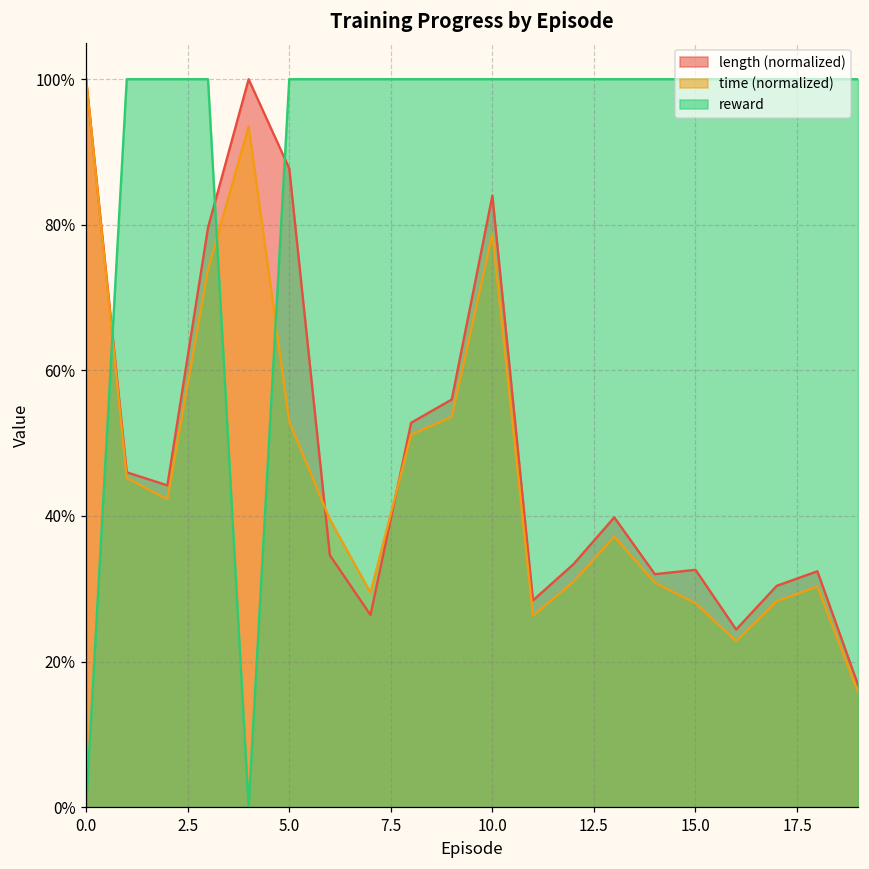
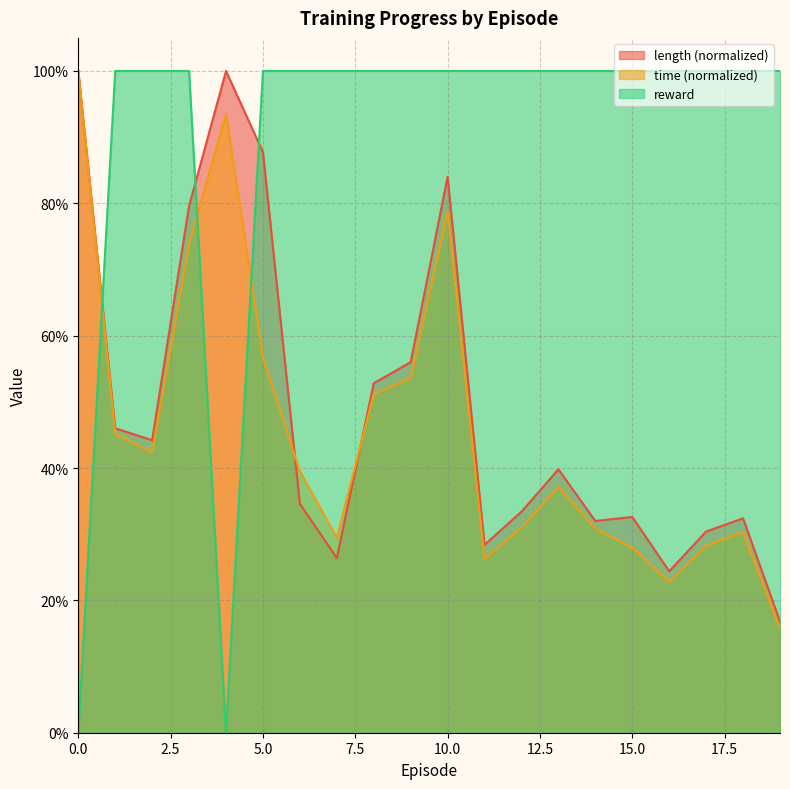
  {
    "length (normalized)": {
      "5.0": "88%",
      "10.0": "84%",
      "15.0": "33%"
    },
    "time (normalized)": {
-     "5.0": "53%",
+     "5.0": "57%",
      "10.0": "79%",
      "15.0": "28%"
    },
    "reward": {
      "0.0": "0%",
      "5.0": "100%",
      "10.0": "100%"
    }
  }
